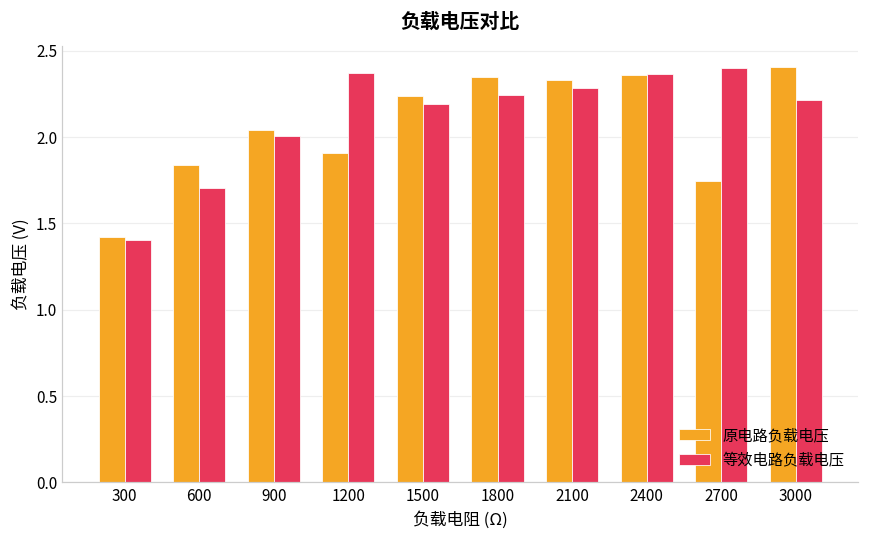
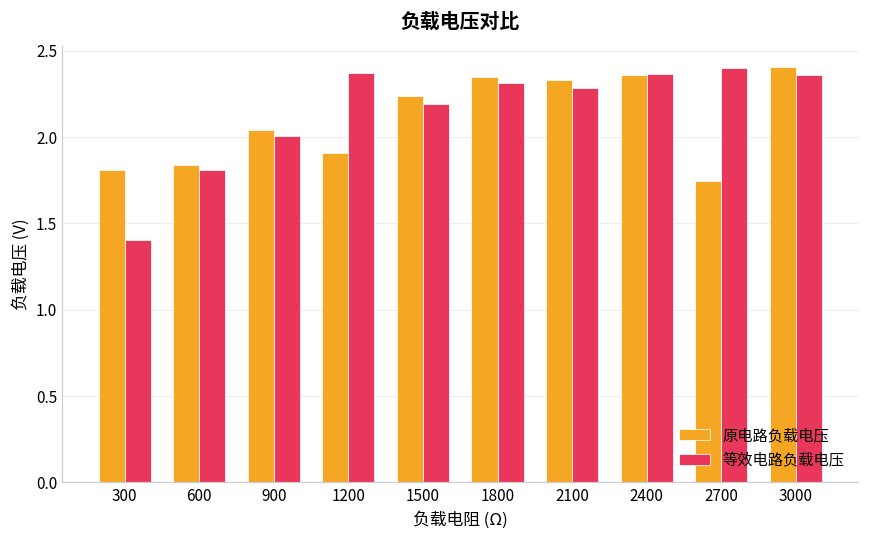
  {
    "原电路负载电压": {
-     "300": 1.42,
+     "300": 1.81,
      "600": 1.84,
      "900": 2.04,
      "1200": 1.91,
      "1500": 2.24,
      "1800": 2.35,
      "2100": 2.33,
      "2400": 2.36,
      "2700": 1.74,
      "3000": 2.41
    },
    "等效电路负载电压": {
      "300": 1.40,
-     "600": 1.70,
+     "600": 1.81,
      "900": 2.00,
      "1200": 2.37,
      "1500": 2.19,
-     "1800": 2.24,
+     "1800": 2.31,
      "2100": 2.28,
      "2400": 2.37,
      "2700": 2.40,
-     "3000": 2.21
+     "3000": 2.36
    }
  }
